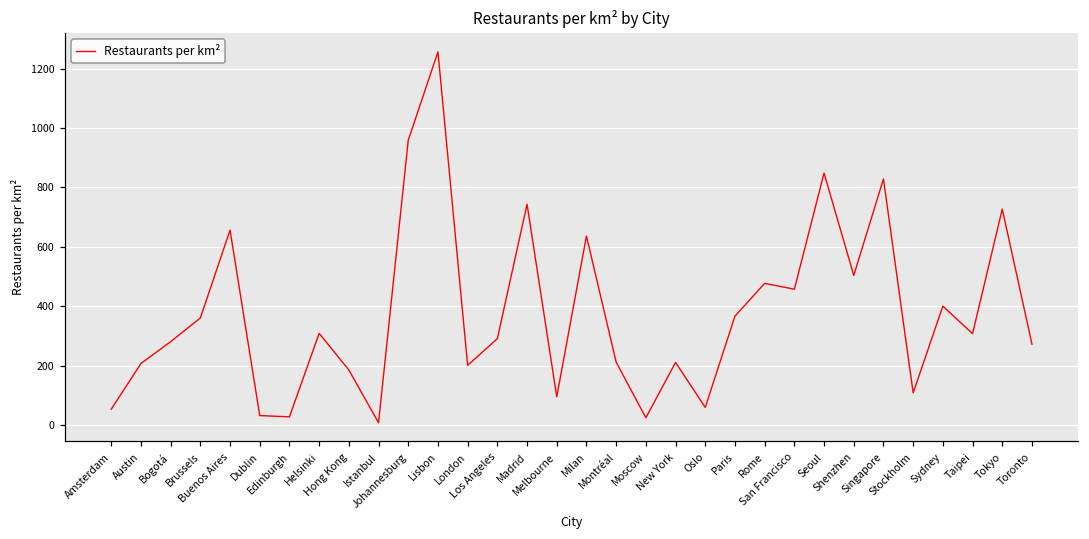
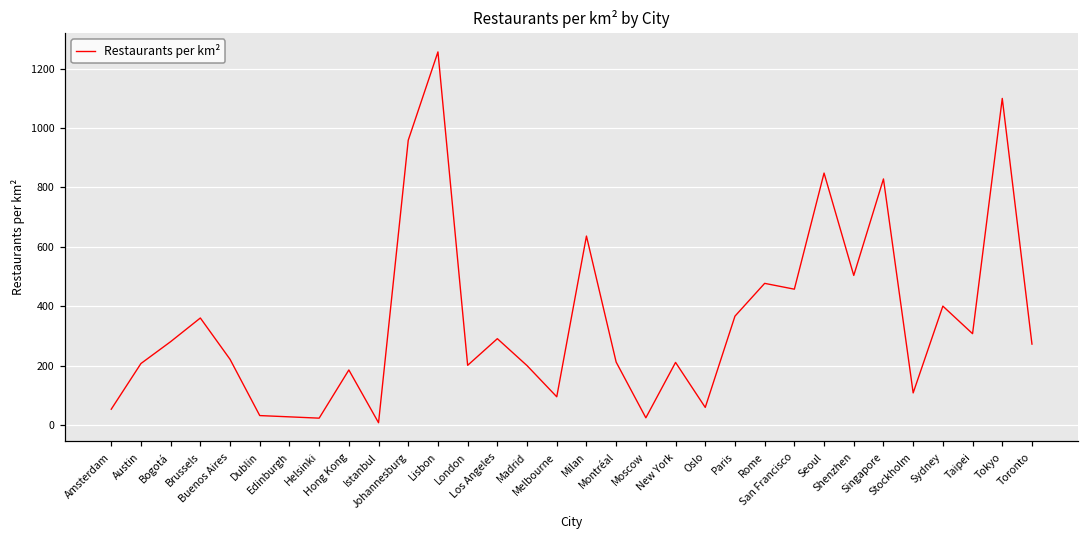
  {
    "Amsterdam": 50,
    "Austin": 210,
    "Bogotá": 280,
    "Brussels": 360,
-   "Buenos Aires": 660,
+   "Buenos Aires": 220,
    "Dublin": 30,
    "Edinburgh": 30,
-   "Helsinki": 310,
+   "Helsinki": 20,
    "Hong Kong": 190,
    "Istanbul": 10,
    "Johannesburg": 960,
    "Lisbon": 1260,
    "London": 200,
    "Los Angeles": 290,
-   "Madrid": 740,
+   "Madrid": 200,
    "Melbourne": 100,
    "Milan": 640,
    "Montréal": 210,
    "Moscow": 20,
    "New York": 210,
    "Oslo": 60,
    "Paris": 370,
    "Rome": 480,
    "San Francisco": 460,
    "Seoul": 850,
    "Shenzhen": 500,
    "Singapore": 830,
    "Stockholm": 110,
    "Sydney": 400,
    "Taipei": 310,
-   "Tokyo": 730,
+   "Tokyo": 1100,
    "Toronto": 270
  }
